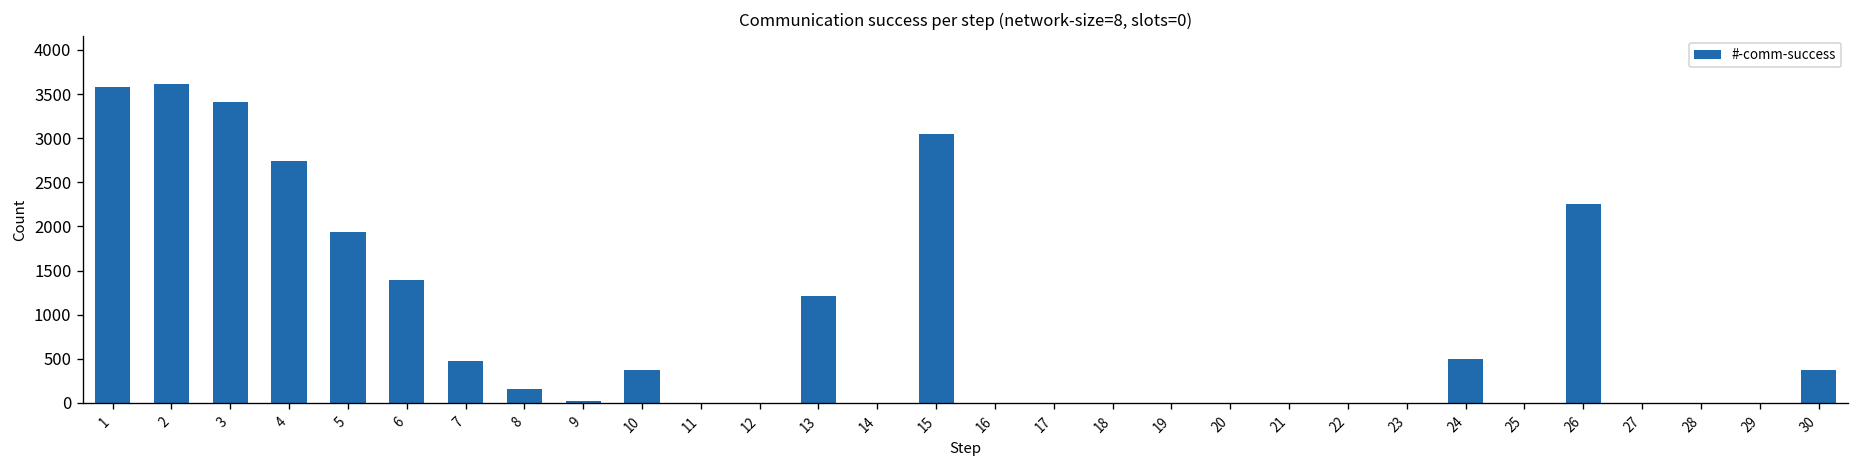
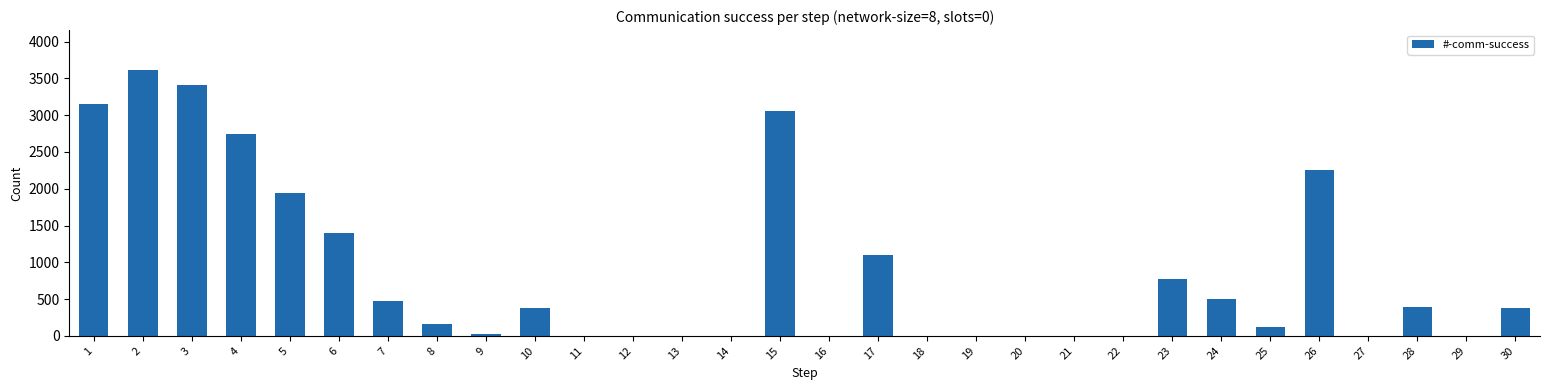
  {
-   "1": 3600,
+   "1": 3200,
    "2": 3600,
    "3": 3400,
    "4": 2700,
    "5": 1900,
    "6": 1400,
    "7": 500,
    "8": 200,
    "10": 400,
    "12": 0,
-   "13": 1200,
+   "13": 0,
    "14": 0,
    "15": 3100,
    "16": 0,
-   "17": 0,
+   "17": 1100,
    "18": 0,
    "19": 0,
    "20": 0,
    "21": 0,
    "22": 0,
-   "23": 0,
+   "23": 800,
    "24": 500,
-   "25": 0,
+   "25": 100,
    "26": 2300,
    "27": 0,
-   "28": 0,
+   "28": 400,
    "29": 0,
    "30": 400
  }
